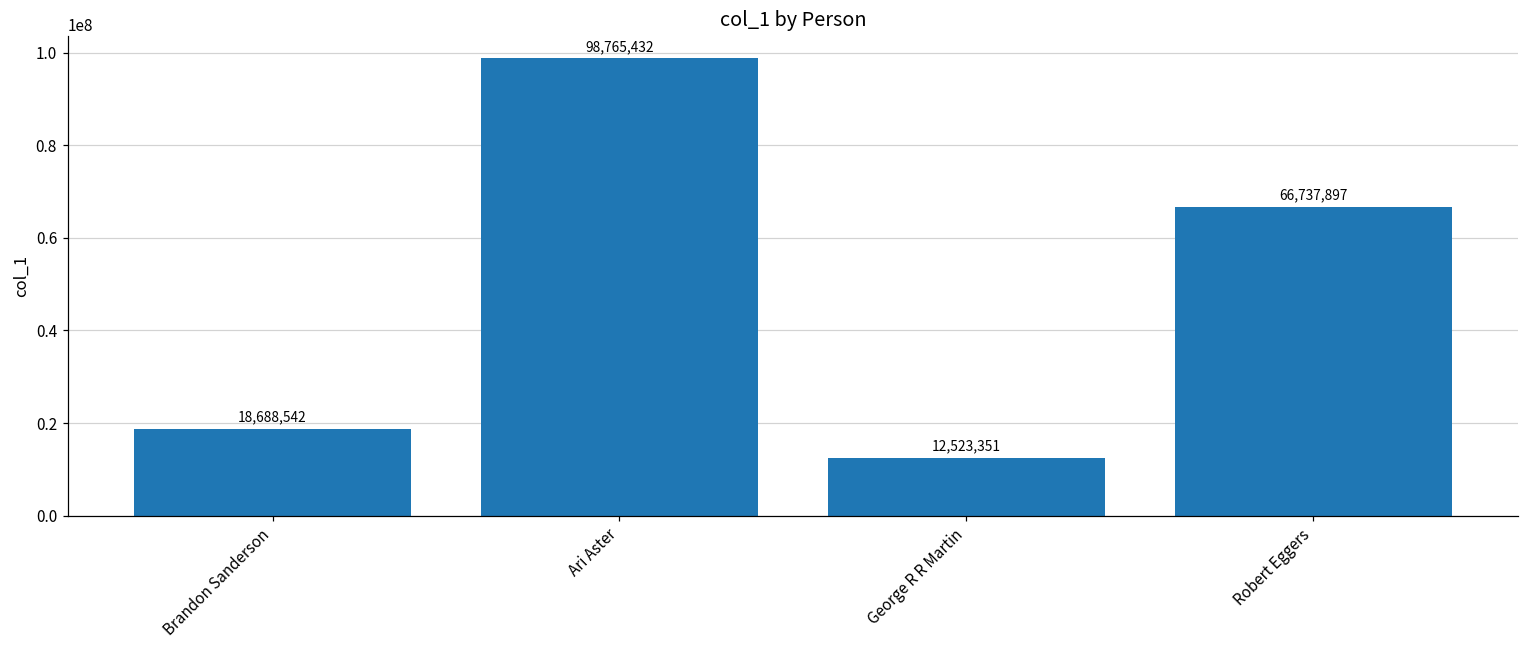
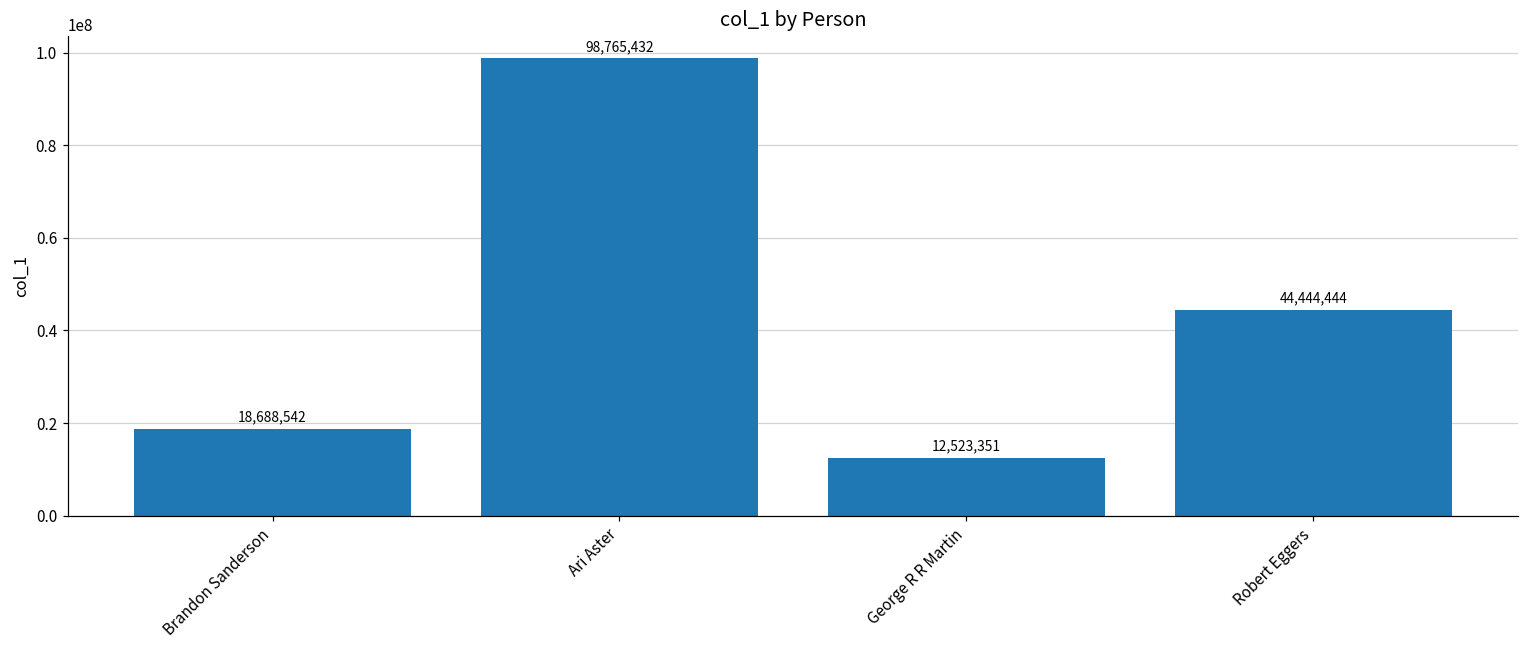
  {
    "Brandon Sanderson": "18,688,542",
    "Ari Aster": "98,765,432",
    "George R R Martin": "12,523,351",
-   "Robert Eggers": "66,737,897"
+   "Robert Eggers": "44,444,444"
  }
